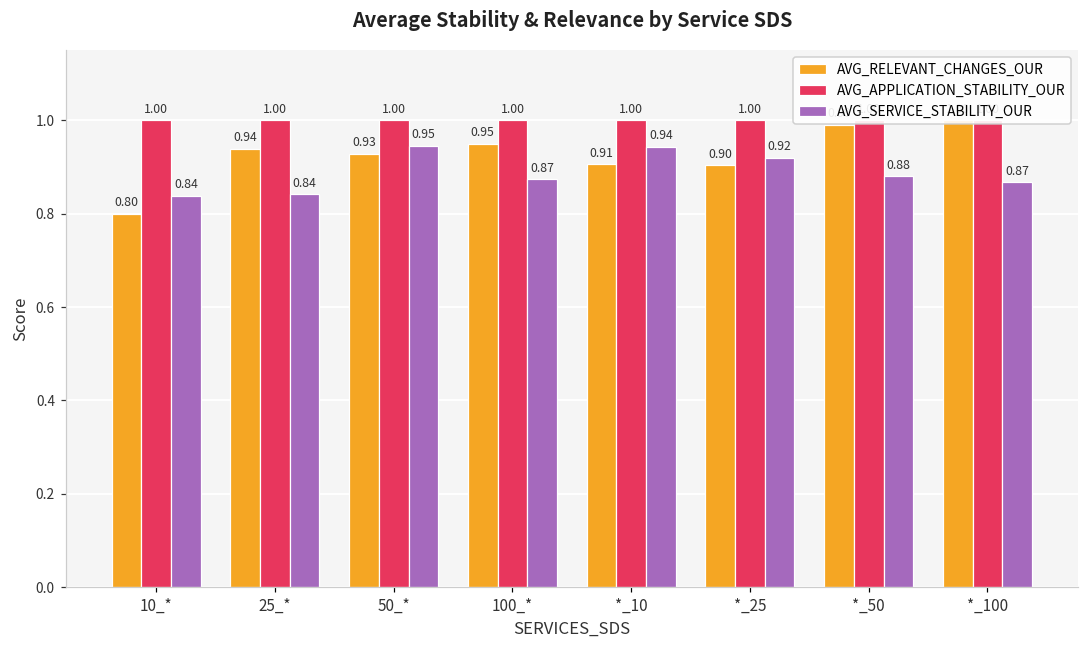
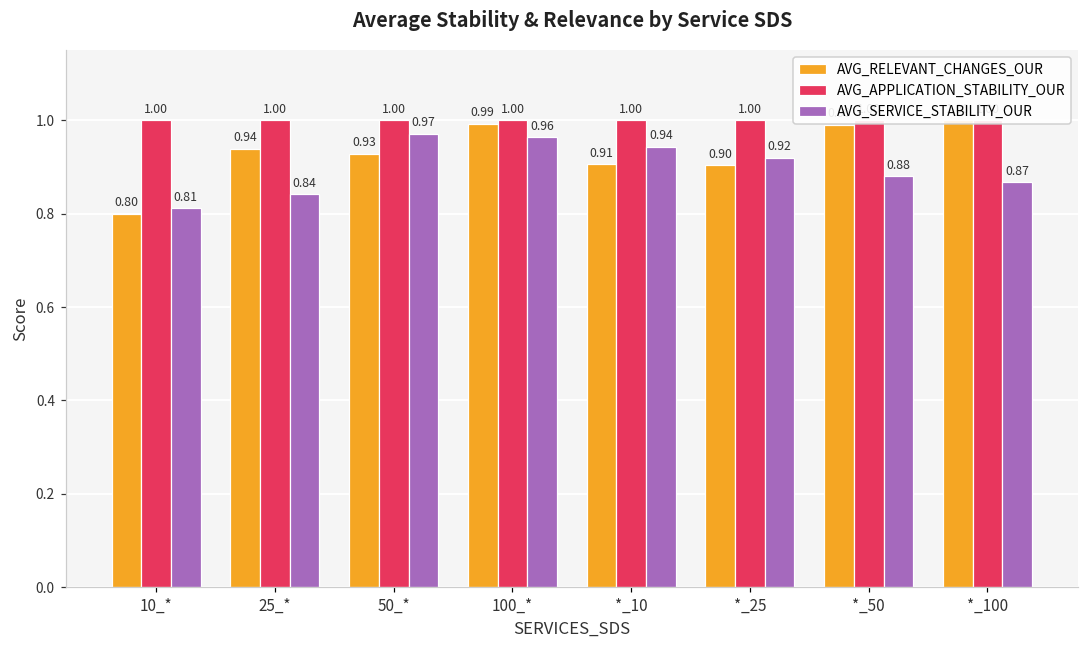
  {
    "AVG_RELEVANT_CHANGES_OUR": {
      "10_*": 0.80,
      "25_*": 0.94,
      "50_*": 0.93,
-     "100_*": 0.95,
+     "100_*": 0.99,
      "*_10": 0.91,
      "*_25": 0.90
    },
    "AVG_APPLICATION_STABILITY_OUR": {
      "10_*": 1.00,
      "25_*": 1.00,
      "50_*": 1.00,
      "100_*": 1.00,
      "*_10": 1.00,
      "*_25": 1.00
    },
    "AVG_SERVICE_STABILITY_OUR": {
-     "10_*": 0.84,
+     "10_*": 0.81,
      "25_*": 0.84,
-     "50_*": 0.95,
-     "100_*": 0.87,
+     "50_*": 0.97,
+     "100_*": 0.96,
      "*_10": 0.94,
      "*_25": 0.92,
      "*_50": 0.88,
      "*_100": 0.87
    }
  }
